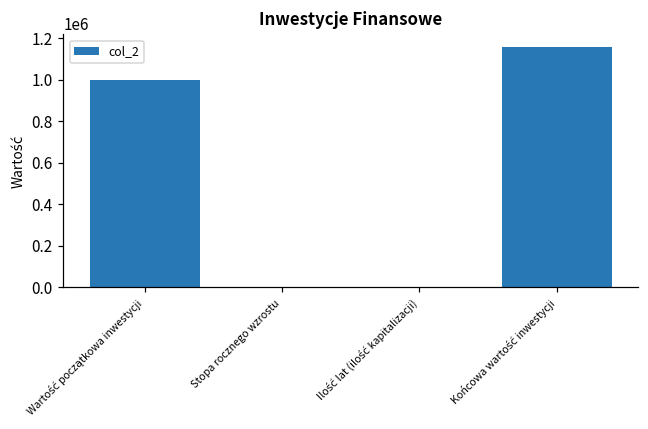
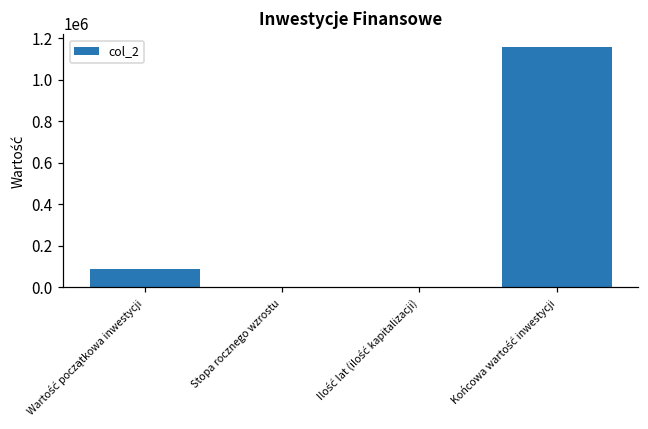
  {
-   "Wartość początkowa inwestycji": 1000000,
+   "Wartość początkowa inwestycji": 90000,
    "Końcowa wartość inwestycji": 1160000
  }
